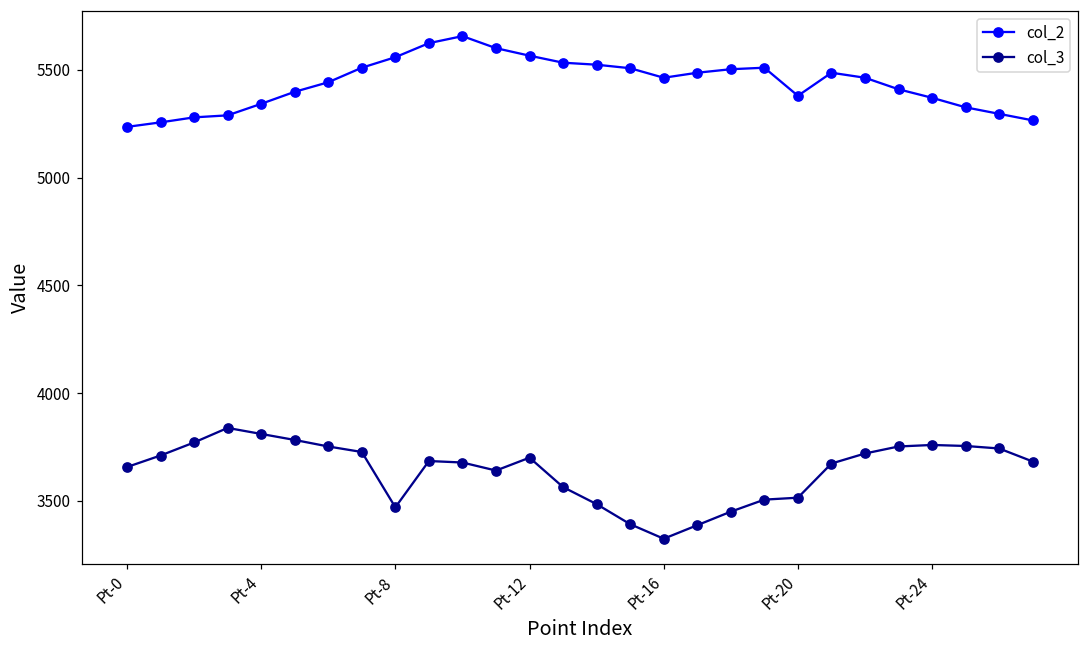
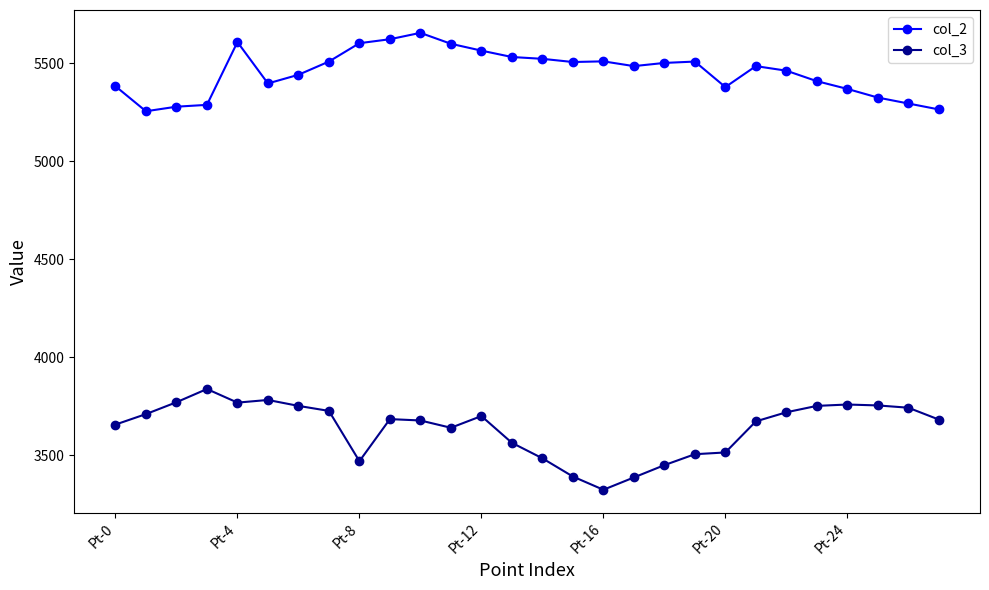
  {
    "col_2": {
-     "Pt-0": 5230,
-     "Pt-4": 5340,
-     "Pt-8": 5560,
+     "Pt-0": 5380,
+     "Pt-4": 5610,
+     "Pt-8": 5600,
      "Pt-12": 5570,
-     "Pt-16": 5460,
+     "Pt-16": 5510,
      "Pt-20": 5380,
      "Pt-24": 5370
    },
    "col_3": {
      "Pt-0": 3660,
-     "Pt-4": 3810,
+     "Pt-4": 3770,
      "Pt-8": 3470,
      "Pt-12": 3700,
      "Pt-16": 3320,
      "Pt-20": 3510,
      "Pt-24": 3760
    }
  }
